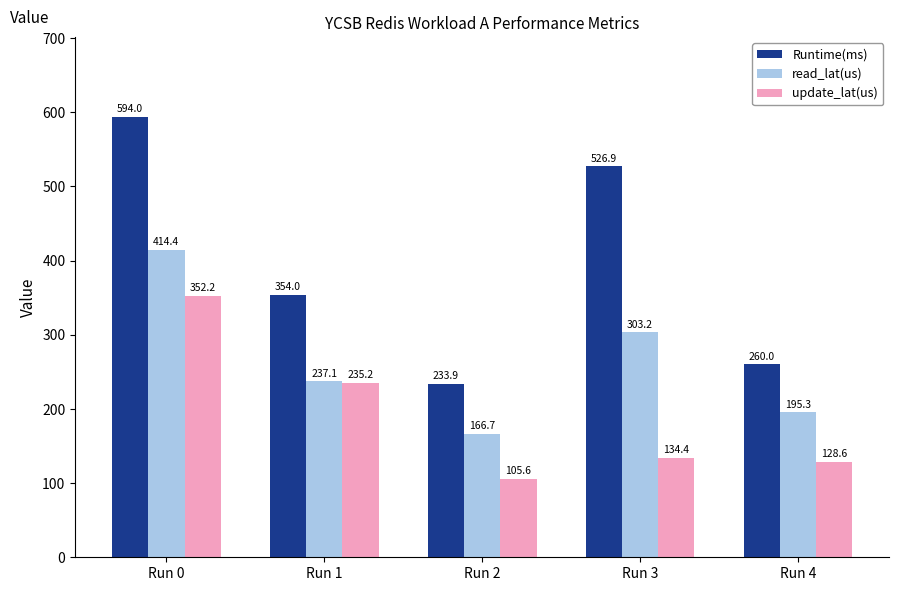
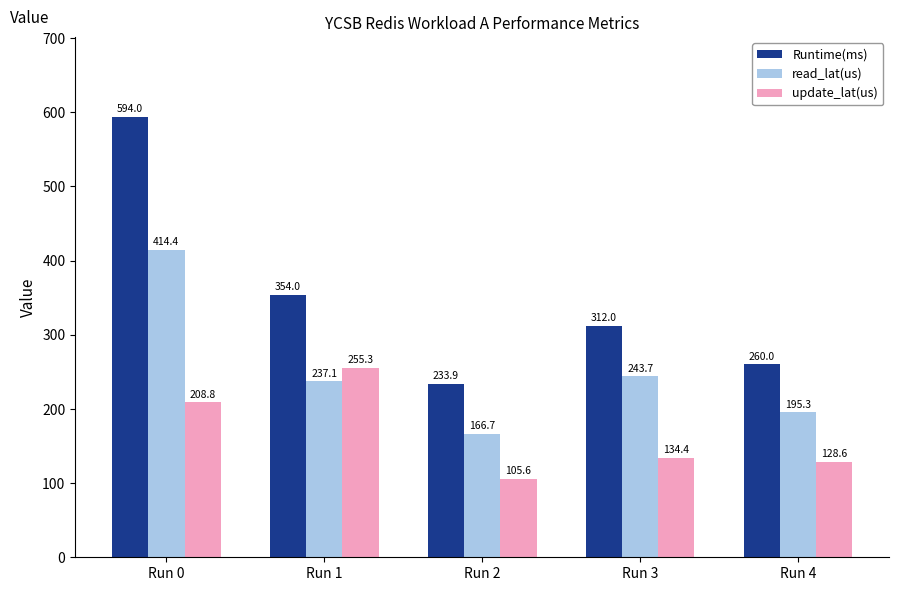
  {
    "Runtime(ms)": {
      "Run 0": 594.0,
      "Run 1": 354.0,
      "Run 2": 233.9,
-     "Run 3": 526.9,
+     "Run 3": 312.0,
      "Run 4": 260.0
    },
    "read_lat(us)": {
      "Run 0": 414.4,
      "Run 1": 237.1,
      "Run 2": 166.7,
-     "Run 3": 303.2,
+     "Run 3": 243.7,
      "Run 4": 195.3
    },
    "update_lat(us)": {
-     "Run 0": 352.2,
-     "Run 1": 235.2,
+     "Run 0": 208.8,
+     "Run 1": 255.3,
      "Run 2": 105.6,
      "Run 3": 134.4,
      "Run 4": 128.6
    }
  }
